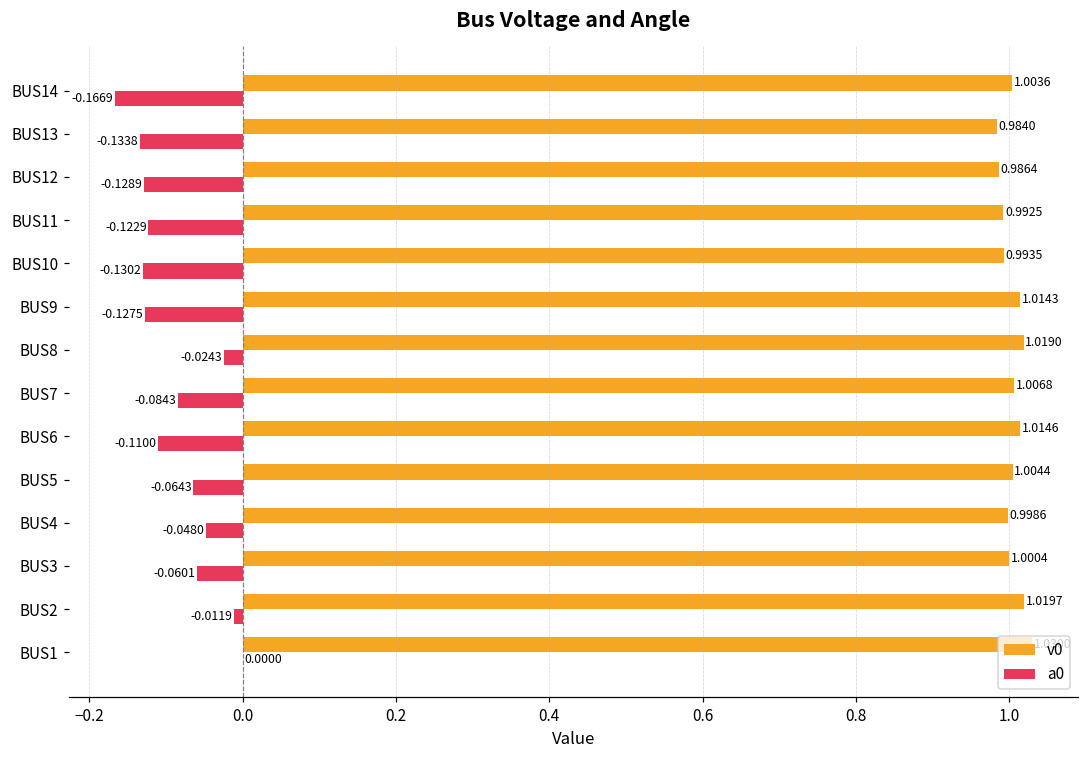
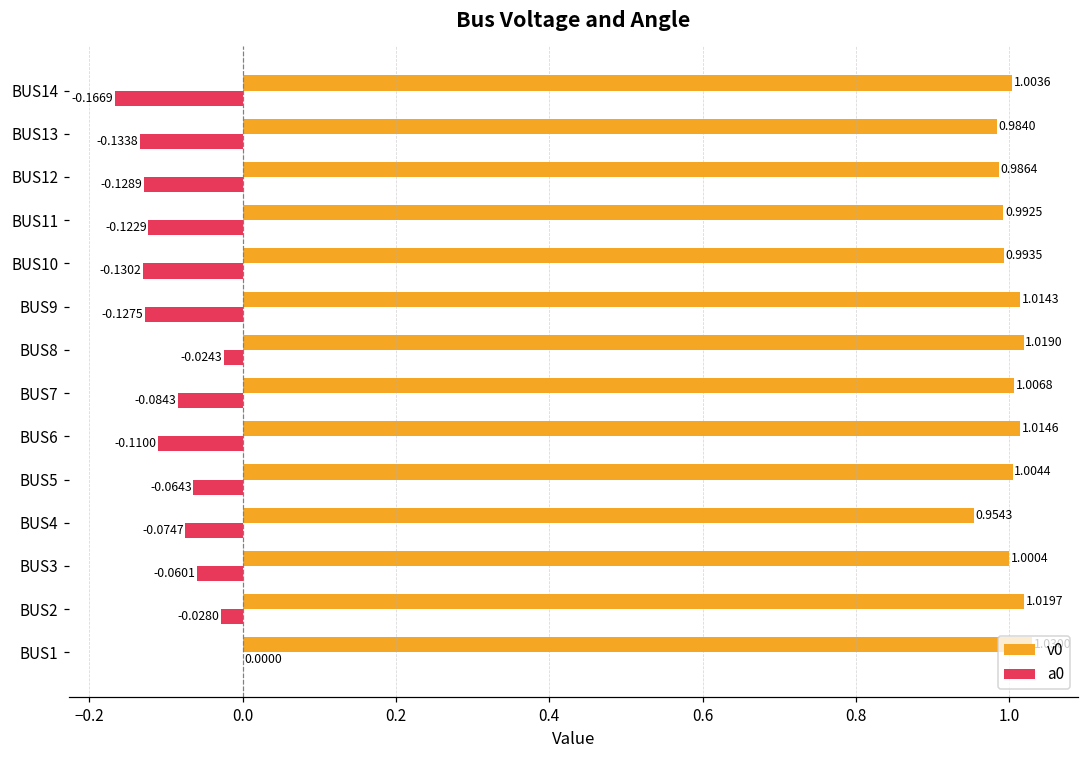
  {
    "v0": {
      "BUS14": 1.0036,
      "BUS13": 0.9840,
      "BUS12": 0.9864,
      "BUS11": 0.9925,
      "BUS10": 0.9935,
      "BUS9": 1.0143,
      "BUS8": 1.0190,
      "BUS7": 1.0068,
      "BUS6": 1.0146,
      "BUS5": 1.0044,
-     "BUS4": 0.9986,
+     "BUS4": 0.9543,
      "BUS3": 1.0004,
      "BUS2": 1.0197
    },
    "a0": {
      "BUS14": -0.1669,
      "BUS13": -0.1338,
      "BUS12": -0.1289,
      "BUS11": -0.1229,
      "BUS10": -0.1302,
      "BUS9": -0.1275,
      "BUS8": -0.0243,
      "BUS7": -0.0843,
      "BUS6": -0.1100,
      "BUS5": -0.0643,
-     "BUS4": -0.0480,
+     "BUS4": -0.0747,
      "BUS3": -0.0601,
-     "BUS2": -0.0119,
+     "BUS2": -0.0280,
      "BUS1": 0.0000
    }
  }
